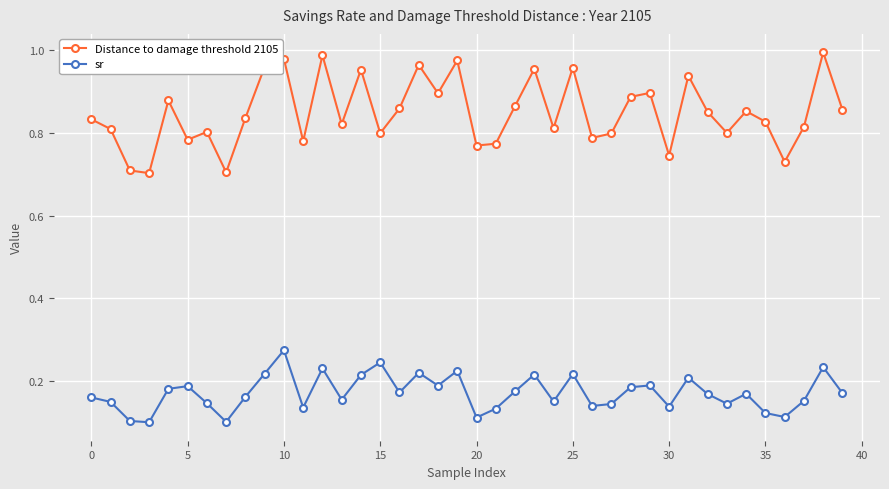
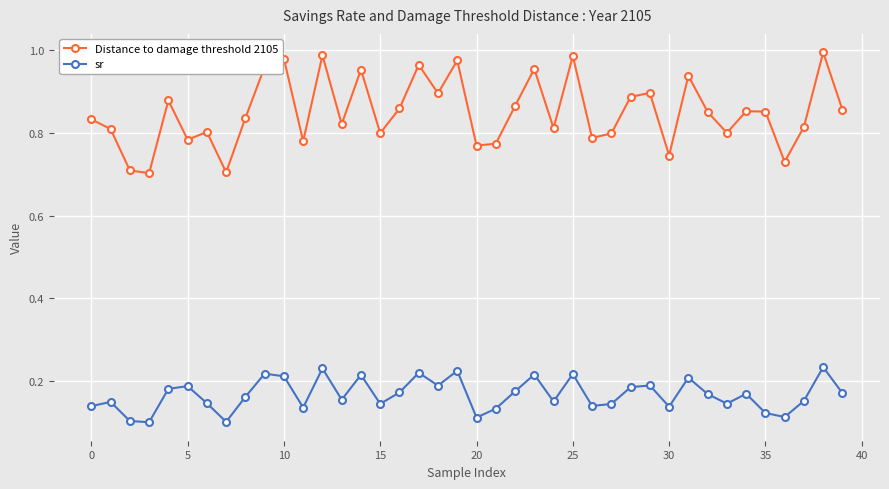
  {
    "Distance to damage threshold 2105": {
      "0": 0.83,
      "5": 0.78,
      "10": 0.98,
      "15": 0.80,
      "20": 0.77,
-     "25": 0.96,
+     "25": 0.99,
      "30": 0.75,
-     "35": 0.83
+     "35": 0.85
    },
    "sr": {
-     "0": 0.16,
+     "0": 0.14,
      "5": 0.19,
-     "10": 0.27,
-     "15": 0.25,
+     "10": 0.21,
+     "15": 0.15,
      "20": 0.11,
      "25": 0.22,
      "30": 0.14,
      "35": 0.12
    }
  }
